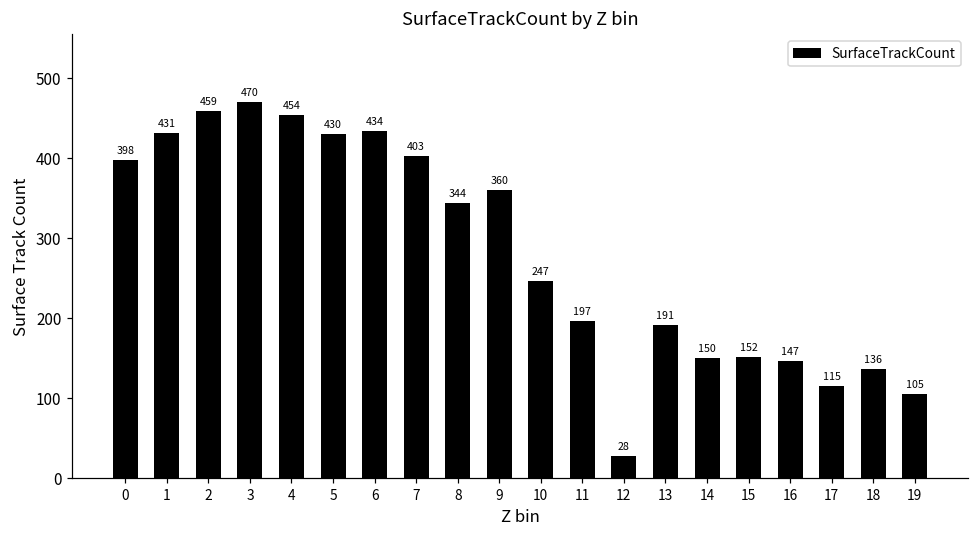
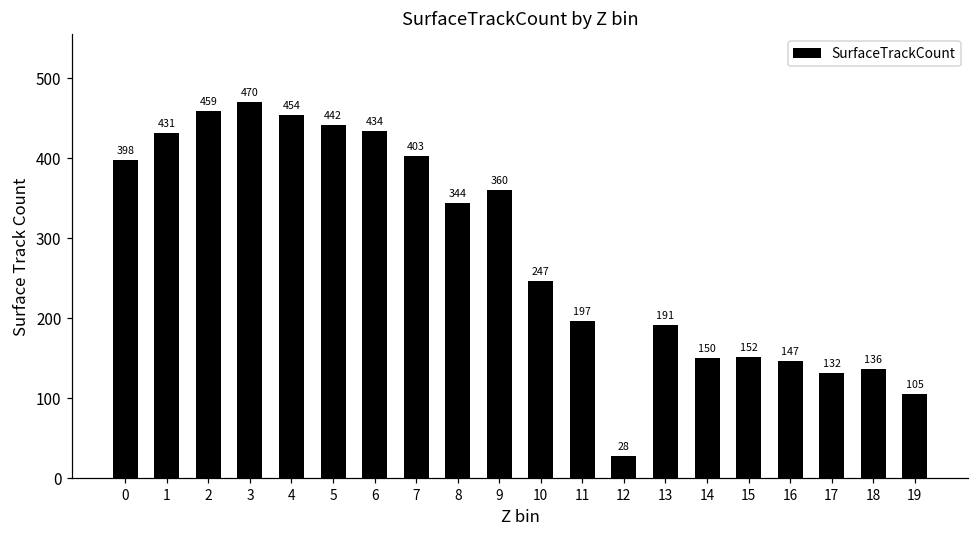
  {
    "0": 398,
    "1": 431,
    "2": 459,
    "3": 470,
    "4": 454,
-   "5": 430,
+   "5": 442,
    "6": 434,
    "7": 403,
    "8": 344,
    "9": 360,
    "10": 247,
    "11": 197,
    "12": 28,
    "13": 191,
    "14": 150,
    "15": 152,
    "16": 147,
-   "17": 115,
+   "17": 132,
    "18": 136,
    "19": 105
  }
